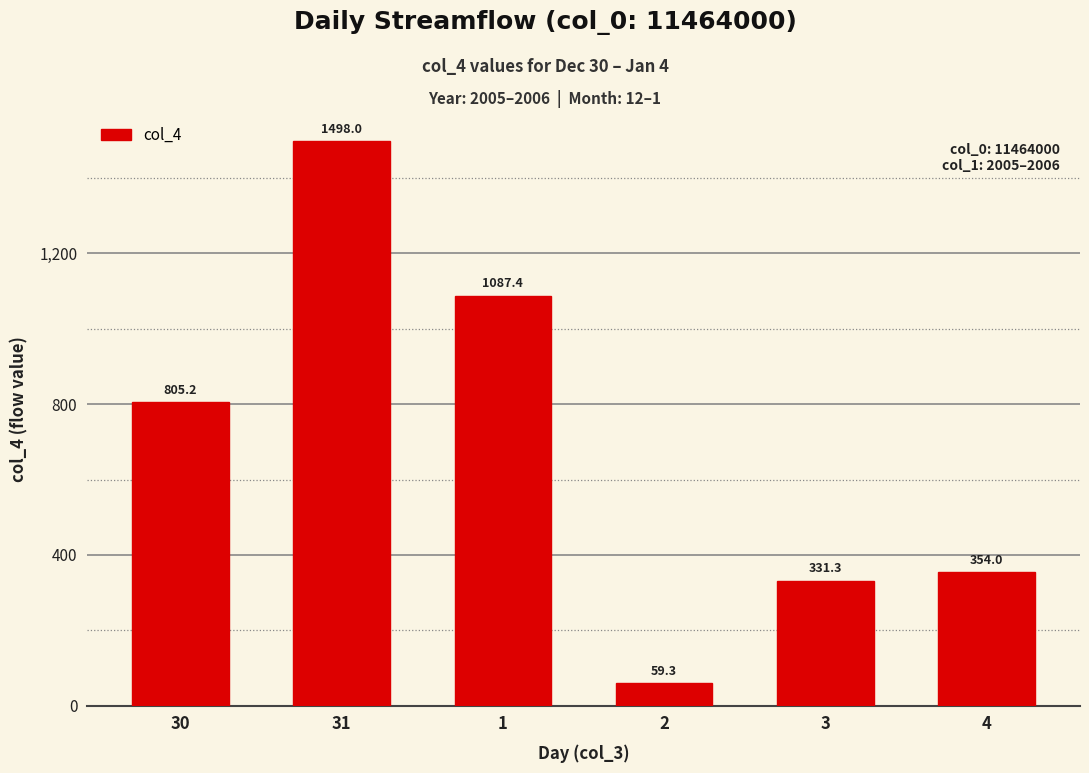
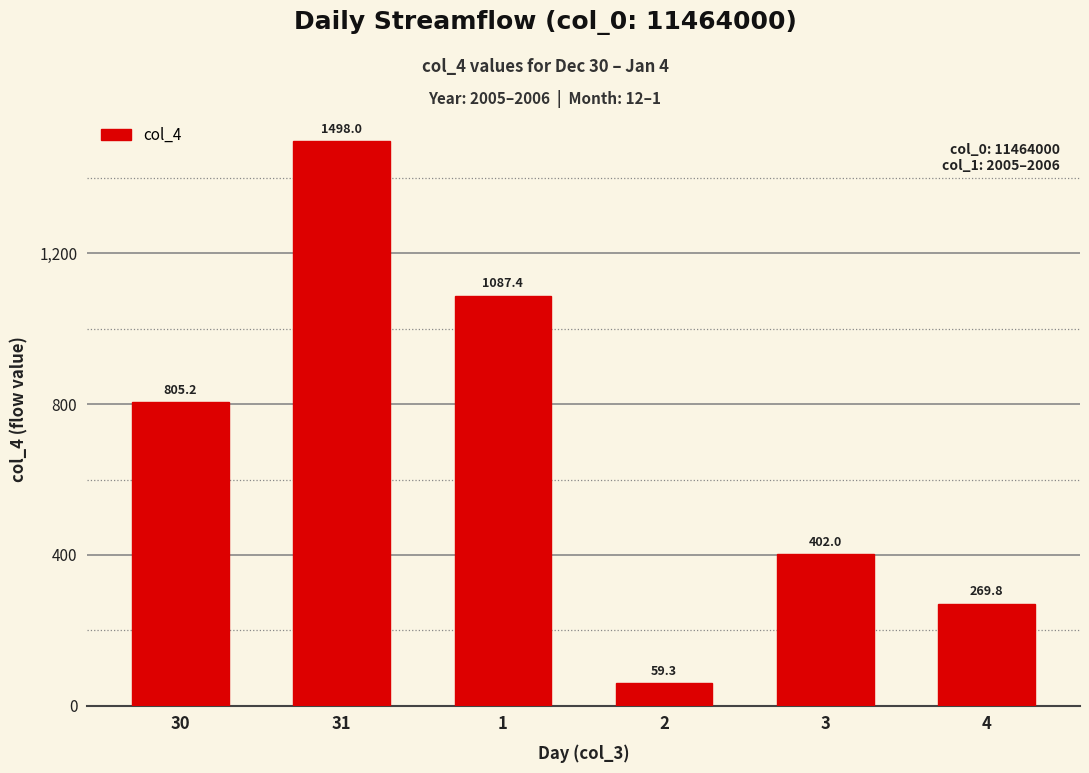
  {
    "30": 805.2,
    "31": 1498.0,
    "1": 1087.4,
    "2": 59.3,
-   "3": 331.3,
-   "4": 354.0
+   "3": 402.0,
+   "4": 269.8
  }
